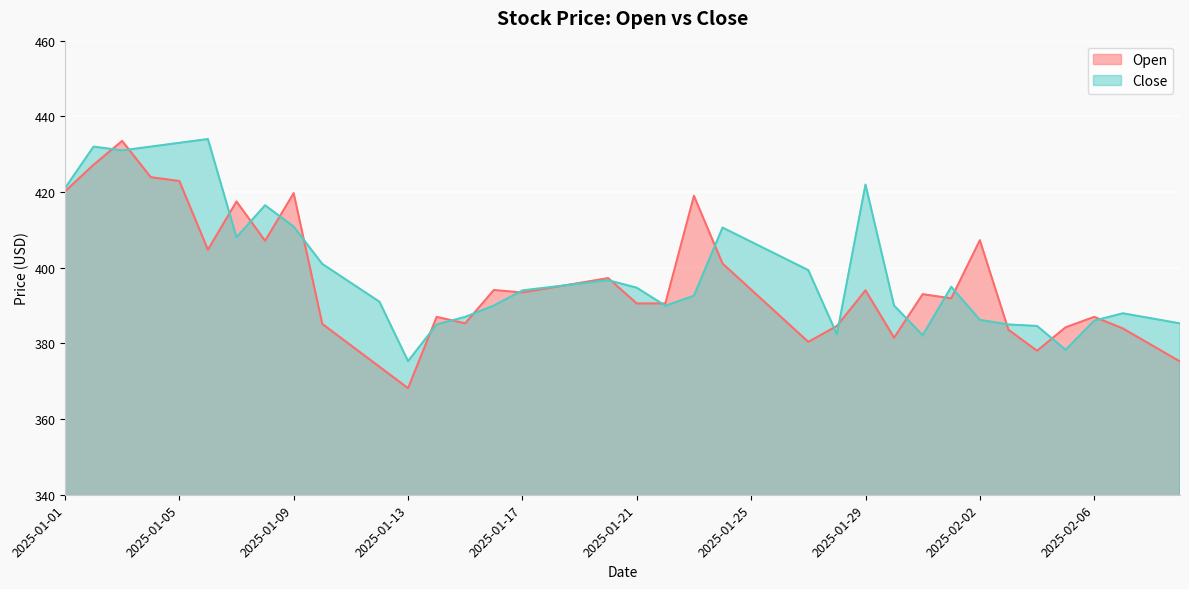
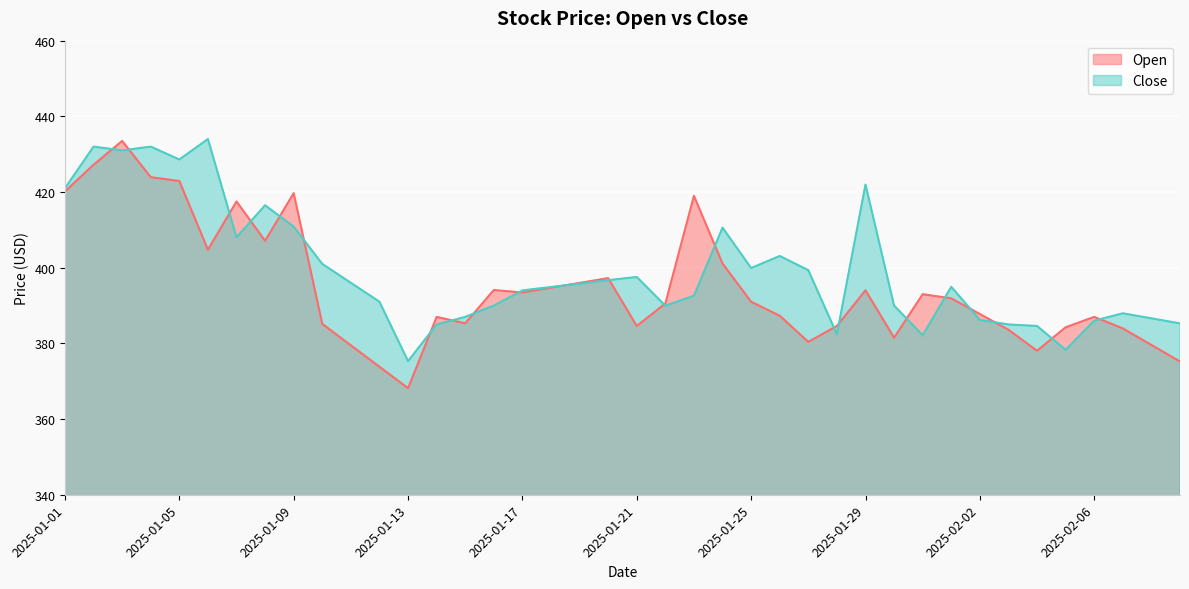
  {
    "Open": {
      "2025-01-01": 420,
      "2025-01-05": 423,
      "2025-01-09": 420,
      "2025-01-13": 368,
-     "2025-01-21": 391,
-     "2025-01-25": 394,
+     "2025-01-21": 385,
+     "2025-01-25": 391,
      "2025-01-29": 394,
-     "2025-02-02": 407,
+     "2025-02-02": 388,
      "2025-02-06": 387
    },
    "Close": {
      "2025-01-01": 421,
-     "2025-01-05": 433,
+     "2025-01-05": 429,
      "2025-01-09": 411,
      "2025-01-13": 375,
-     "2025-01-21": 395,
-     "2025-01-25": 407,
+     "2025-01-21": 398,
+     "2025-01-25": 400,
      "2025-01-29": 422,
      "2025-02-02": 386,
      "2025-02-06": 386
    }
  }
